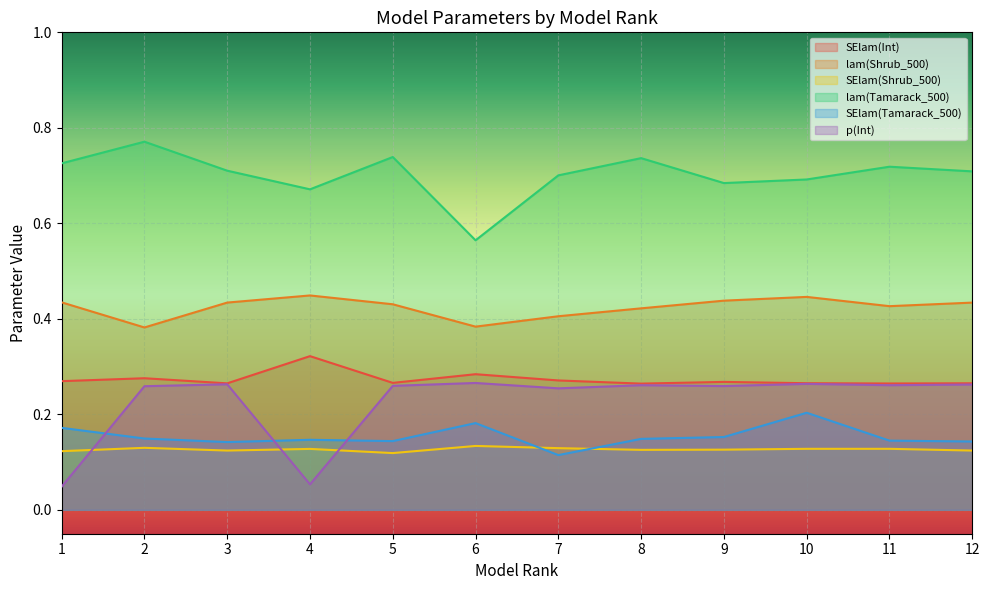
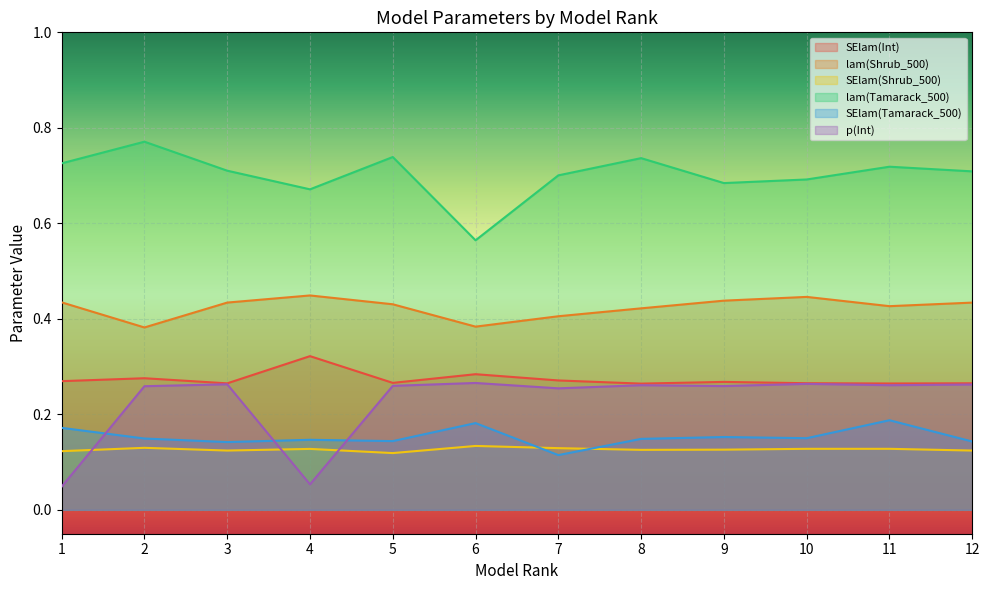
  {
    "lam(Tamarack_500)": {
      "1": 0.73,
      "2": 0.77,
      "3": 0.71,
      "4": 0.67,
      "5": 0.74,
      "6": 0.56,
      "7": 0.70,
      "8": 0.74,
      "9": 0.68,
      "10": 0.69,
      "11": 0.72,
      "12": 0.71
    },
    "SElam(Tamarack_500)": {
      "1": 0.17,
      "2": 0.15,
      "3": 0.14,
      "4": 0.15,
      "5": 0.14,
      "6": 0.18,
      "7": 0.11,
      "8": 0.15,
      "9": 0.15,
-     "10": 0.20,
-     "11": 0.14,
+     "10": 0.15,
+     "11": 0.19,
      "12": 0.14
    },
    "p(Int)": {
      "1": 0.05,
      "2": 0.26,
      "4": 0.05,
      "5": 0.26,
      "6": 0.27,
      "7": 0.25,
      "9": 0.26
    }
  }
